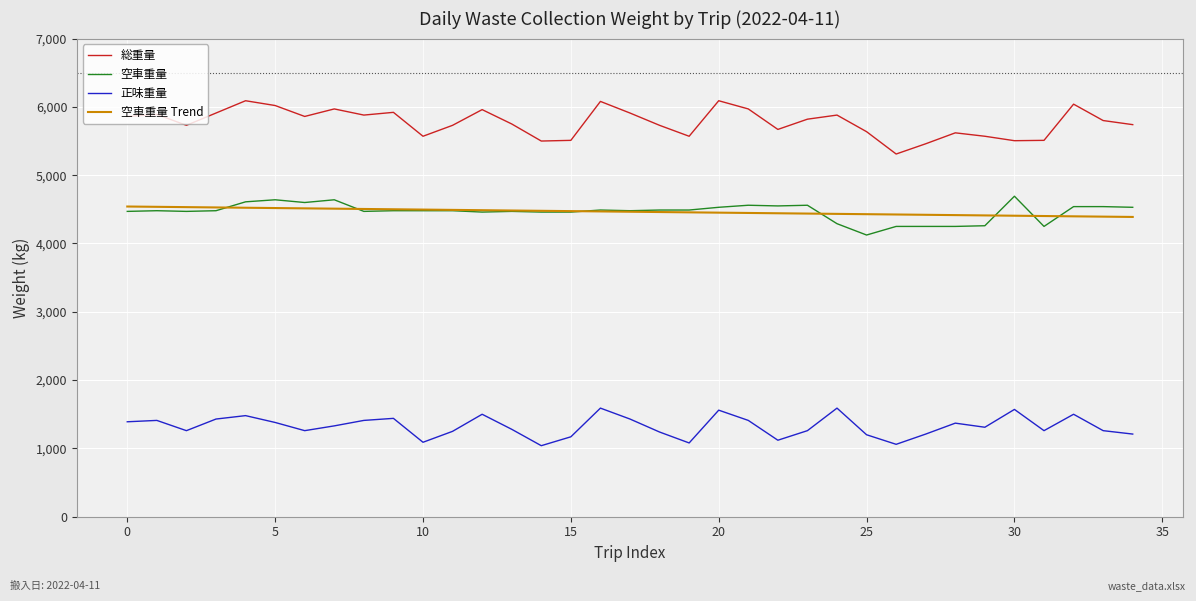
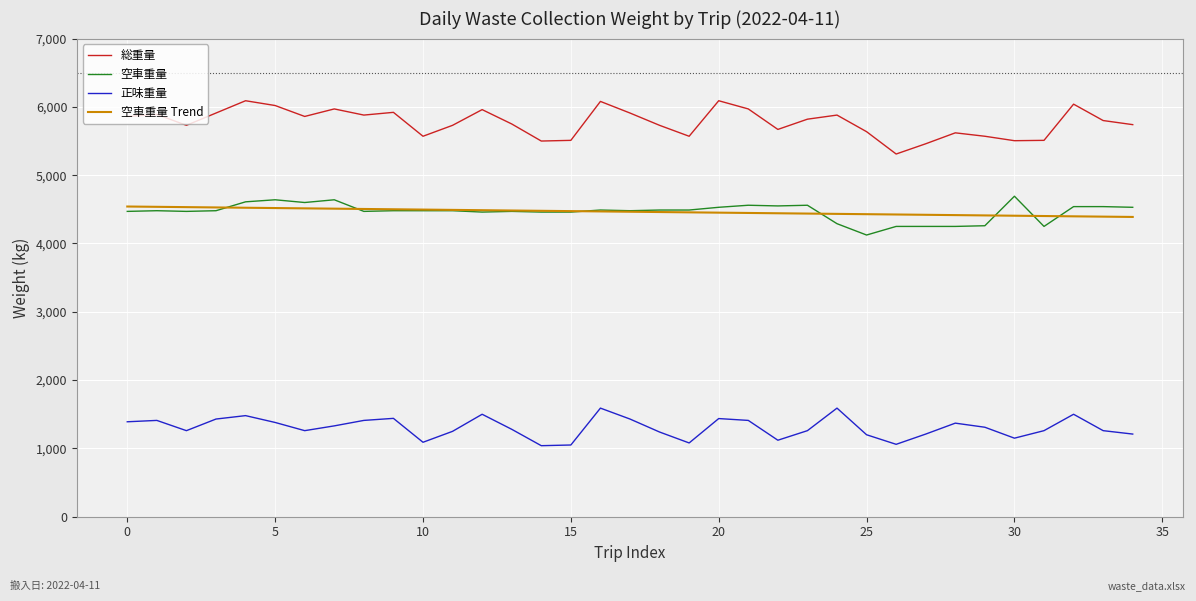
  {
    "総重量": {
      "5": "6,000",
      "10": "5,600",
      "15": "5,500",
      "20": "6,100",
      "25": "5,600",
      "30": "5,500"
    },
    "空車重量": {
      "0": "4,500",
      "5": "4,600",
      "20": "4,500",
      "25": "4,100",
      "30": "4,700"
    },
    "正味重量": {
      "0": "1,400",
      "5": "1,400",
      "10": "1,100",
-     "15": "1,200",
-     "20": "1,600",
+     "15": "1,100",
+     "20": "1,400",
      "25": "1,200",
-     "30": "1,600"
+     "30": "1,200"
    },
    "空車重量 Trend": {
      "0": "4,500",
      "5": "4,500",
      "20": "4,500",
      "25": "4,400",
      "30": "4,400"
    }
  }
